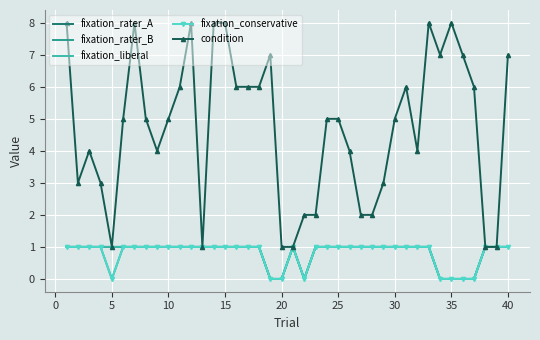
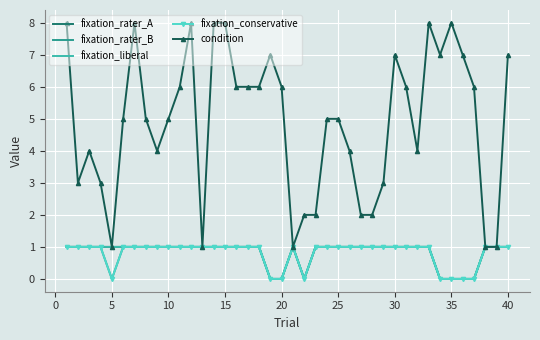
  {
    "condition": {
      "10": 5,
-     "20": 1,
+     "20": 6,
      "25": 5,
-     "30": 5,
+     "30": 7,
      "35": 8,
      "40": 7
    }
  }
